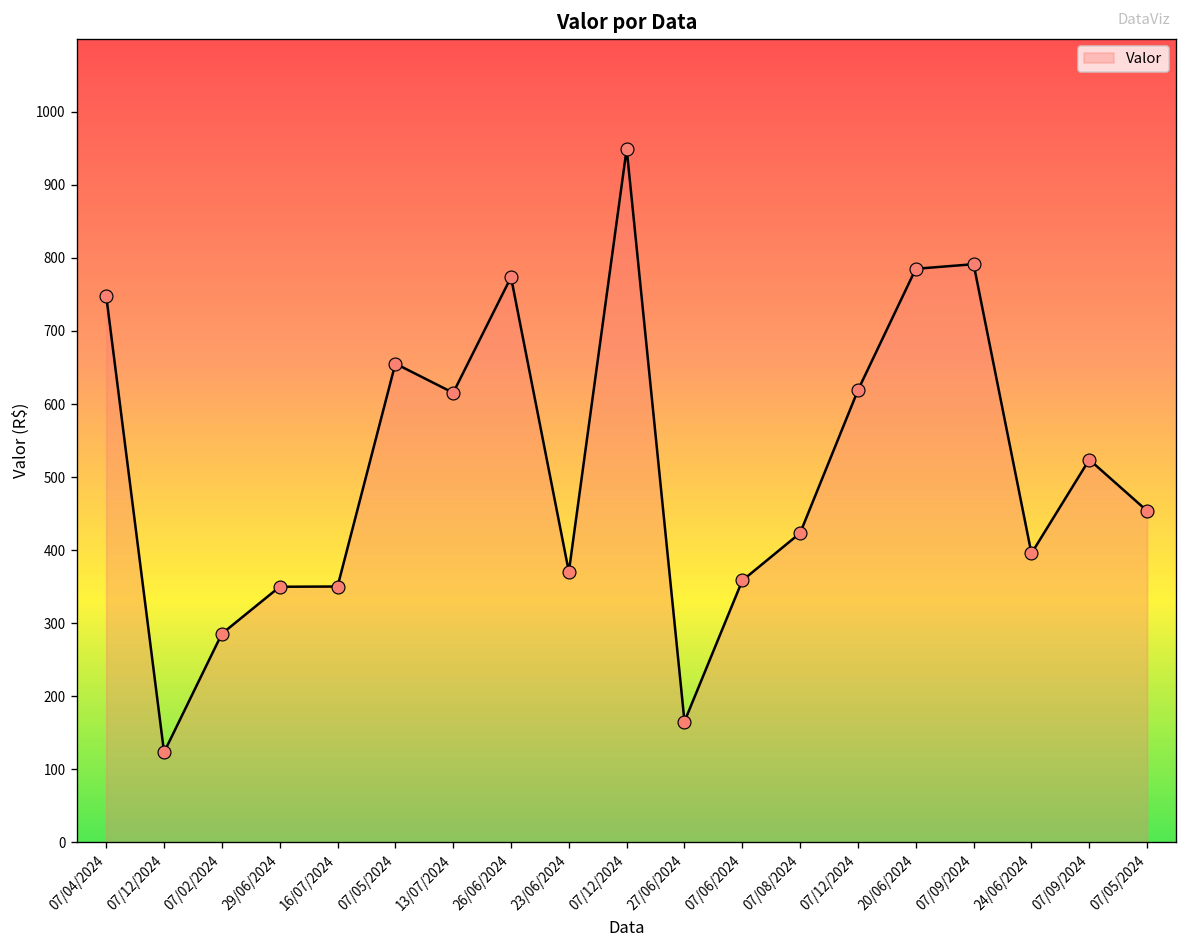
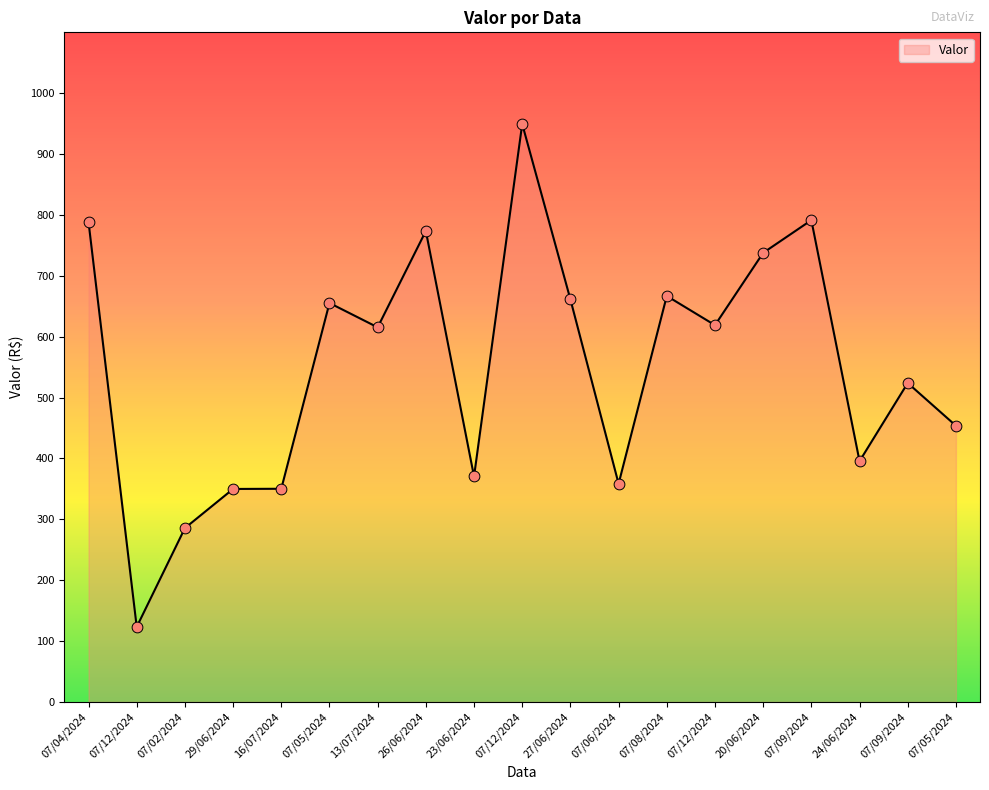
  {
-   "07/04/2024": 750,
+   "07/04/2024": 790,
    "07/02/2024": 290,
    "29/06/2024": 350,
    "16/07/2024": 350,
    "13/07/2024": 620,
    "26/06/2024": 770,
    "23/06/2024": 370,
-   "27/06/2024": 170,
+   "27/06/2024": 660,
    "07/06/2024": 360,
-   "07/08/2024": 420,
-   "20/06/2024": 790,
+   "07/08/2024": 670,
+   "20/06/2024": 740,
    "24/06/2024": 400
  }
